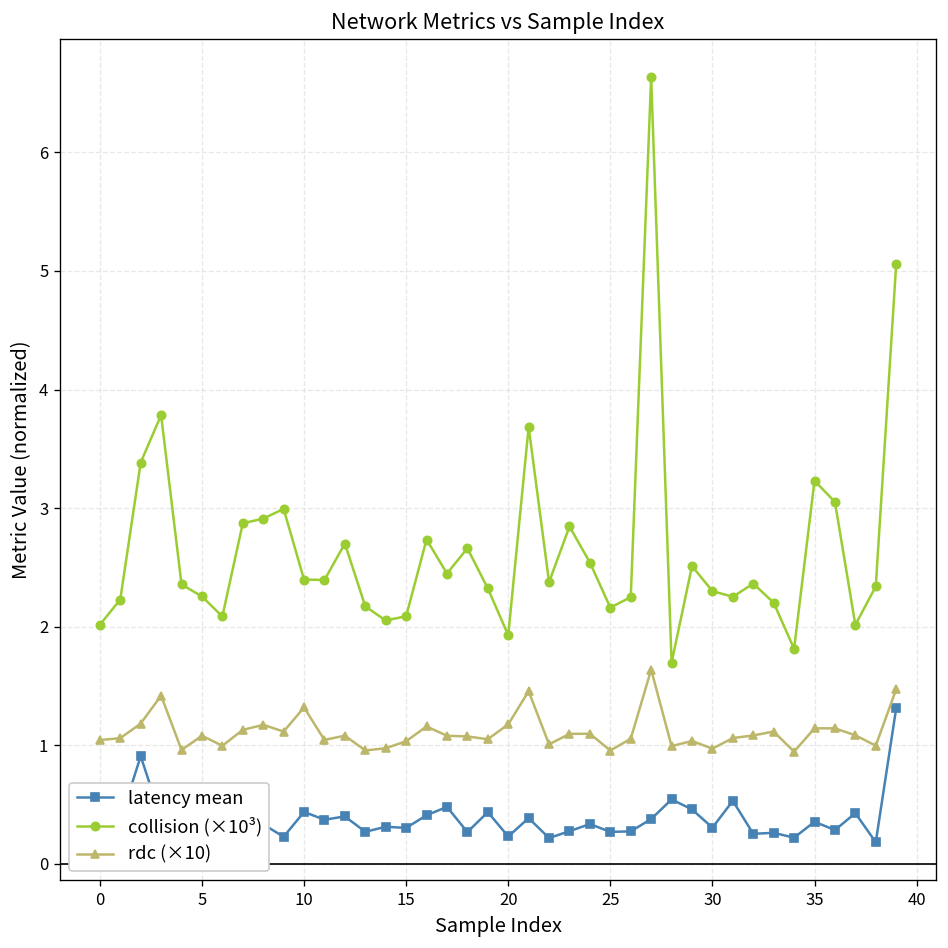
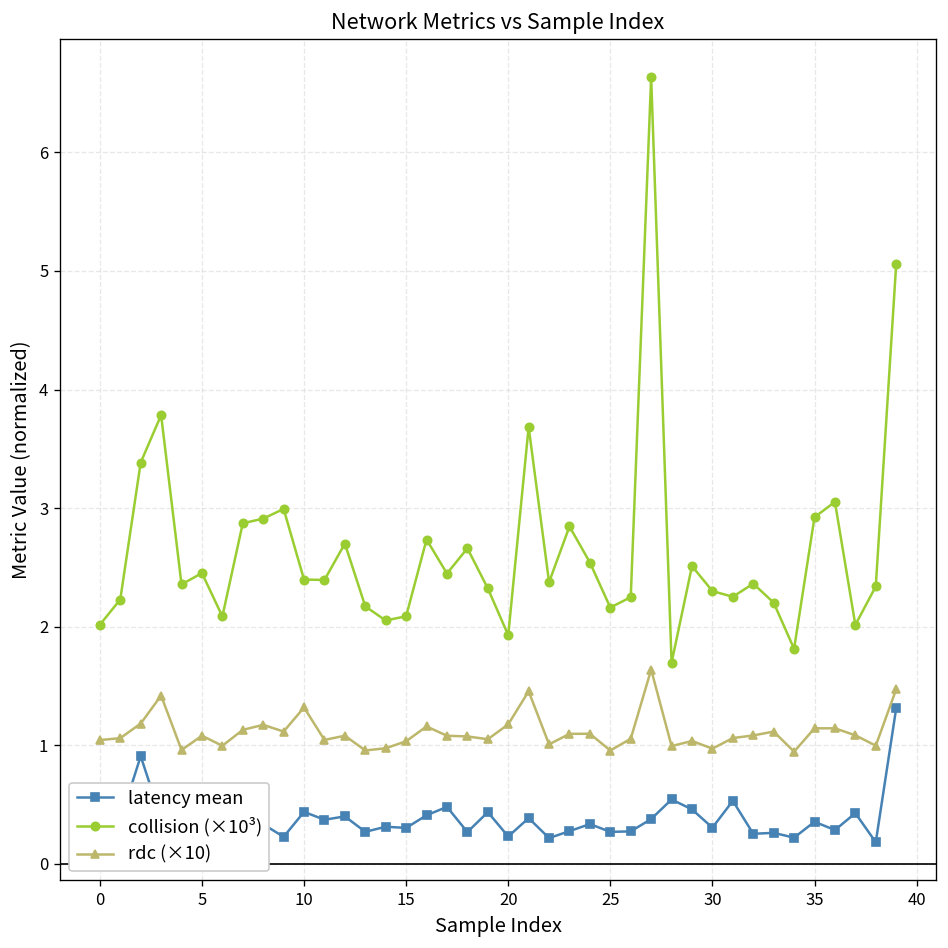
  {
    "latency mean": {
      "10": 0.4,
      "15": 0.3,
      "20": 0.2,
      "25": 0.3,
      "30": 0.3,
      "35": 0.4
    },
    "collision (×10³)": {
      "0": 2.0,
-     "5": 2.3,
+     "5": 2.5,
      "10": 2.4,
      "15": 2.1,
      "20": 1.9,
      "25": 2.2,
      "30": 2.3,
-     "35": 3.2
+     "35": 2.9
    },
    "rdc (×10)": {
      "0": 1.0,
      "5": 1.1,
      "10": 1.3,
      "15": 1.0,
      "20": 1.2,
      "25": 1.0,
      "30": 1.0,
      "35": 1.1
    }
  }
